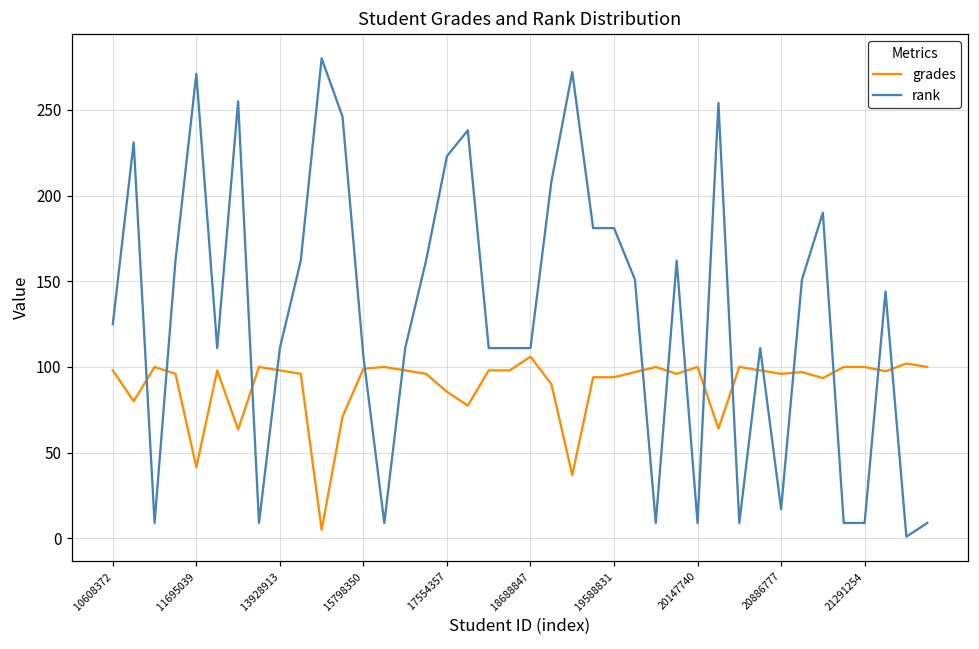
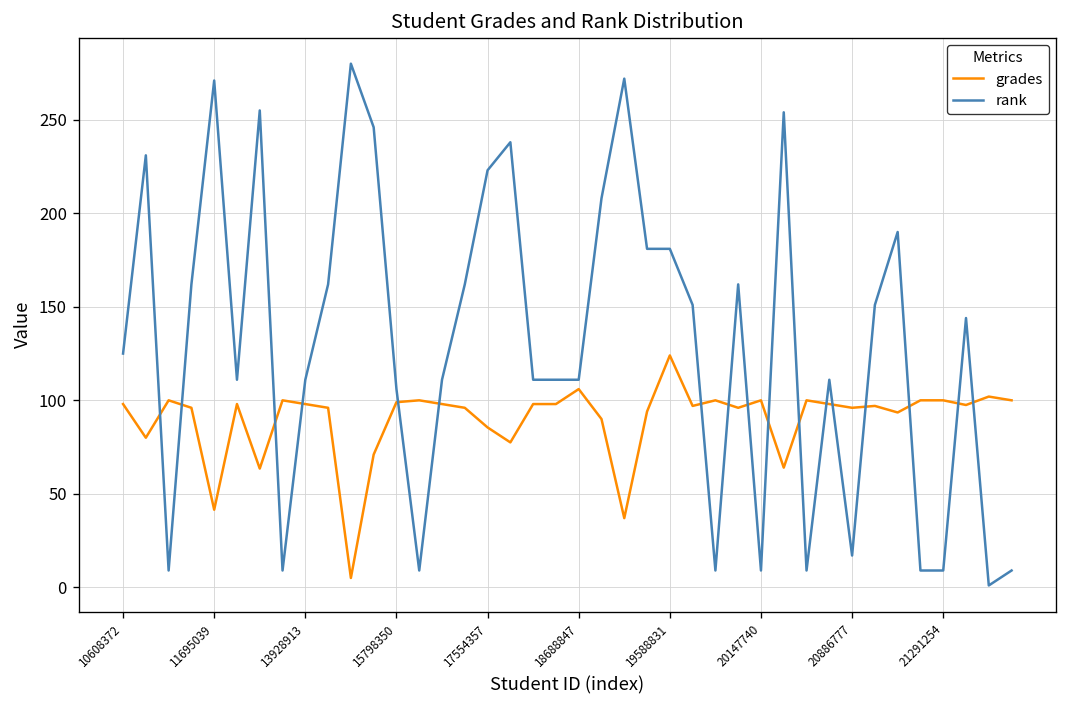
  {
    "grades": {
      "10608372": 98,
      "11695039": 42,
      "13928913": 98,
      "15798350": 99,
      "17554357": 86,
      "18688847": 106,
-     "19588831": 94,
+     "19588831": 124,
      "20147740": 100,
      "20886777": 96,
      "21291254": 100
    },
    "rank": {
      "10608372": 125,
      "11695039": 271,
      "13928913": 111,
      "15798350": 106,
      "17554357": 223,
      "18688847": 111,
      "19588831": 181,
      "20147740": 9,
      "20886777": 17,
      "21291254": 9
    }
  }
